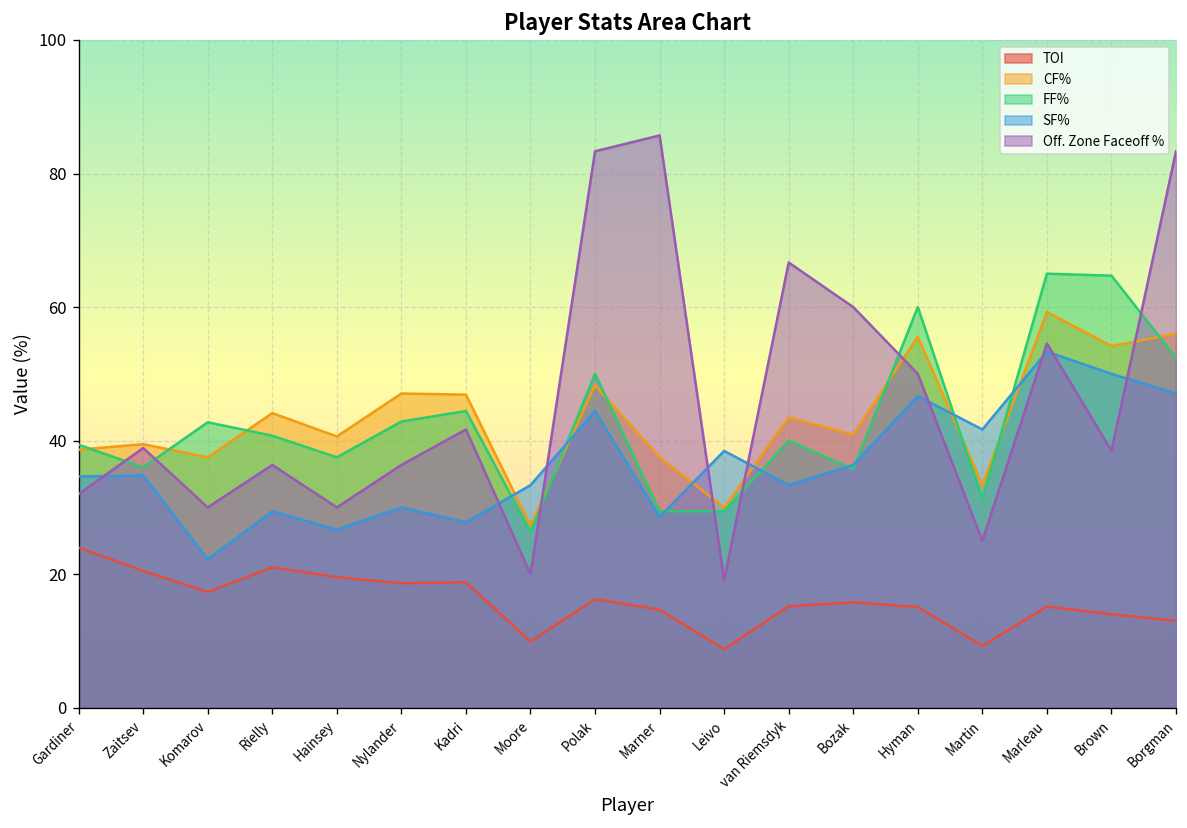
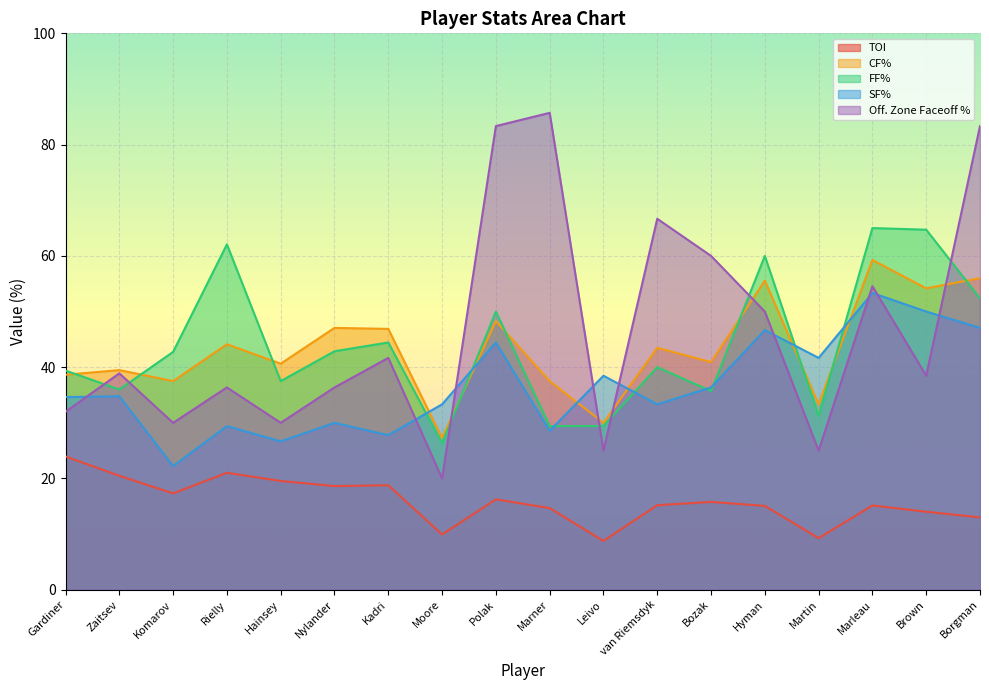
  {
    "TOI": {
      "Gardiner": 24,
      "Zaitsev": 20,
      "Komarov": 17,
      "Rielly": 21,
      "Hainsey": 20,
      "Nylander": 19,
      "Kadri": 19,
      "Moore": 10,
      "Polak": 16,
      "Marner": 15,
      "Leivo": 9,
      "van Riemsdyk": 15,
      "Bozak": 16,
      "Hyman": 15,
      "Martin": 9,
      "Marleau": 15,
      "Brown": 14,
      "Borgman": 13
    },
    "CF%": {
      "Gardiner": 39,
      "Zaitsev": 39,
      "Komarov": 38,
      "Rielly": 44,
      "Hainsey": 41,
      "Nylander": 47,
      "Kadri": 47,
      "Moore": 27,
      "Polak": 48,
      "Marner": 38,
      "Leivo": 30,
      "van Riemsdyk": 43,
      "Bozak": 41,
      "Hyman": 56,
      "Martin": 33,
      "Marleau": 59,
      "Brown": 54,
      "Borgman": 56
    },
    "FF%": {
      "Gardiner": 39,
      "Zaitsev": 36,
      "Komarov": 43,
-     "Rielly": 41,
+     "Rielly": 62,
      "Hainsey": 38,
      "Nylander": 43,
      "Kadri": 44,
      "Moore": 26,
      "Polak": 50,
      "Marner": 29,
      "Leivo": 29,
      "van Riemsdyk": 40,
      "Bozak": 36,
      "Hyman": 60,
      "Martin": 31,
      "Marleau": 65,
      "Brown": 65,
      "Borgman": 52
    },
    "SF%": {
      "Gardiner": 35,
      "Zaitsev": 35,
      "Komarov": 22,
      "Rielly": 29,
      "Hainsey": 27,
      "Nylander": 30,
      "Kadri": 28,
      "Moore": 33,
      "Polak": 44,
      "Marner": 29,
      "Leivo": 38,
      "van Riemsdyk": 33,
      "Bozak": 36,
      "Hyman": 47,
      "Martin": 42,
      "Marleau": 53,
      "Brown": 50,
      "Borgman": 47
    },
    "Off. Zone Faceoff %": {
      "Gardiner": 32,
      "Zaitsev": 39,
      "Komarov": 30,
      "Rielly": 36,
      "Hainsey": 30,
      "Nylander": 36,
      "Kadri": 42,
      "Moore": 20,
      "Polak": 83,
      "Marner": 86,
-     "Leivo": 19,
+     "Leivo": 25,
      "van Riemsdyk": 67,
      "Bozak": 60,
      "Hyman": 50,
      "Martin": 25,
      "Marleau": 55,
      "Brown": 38,
      "Borgman": 83
    }
  }
